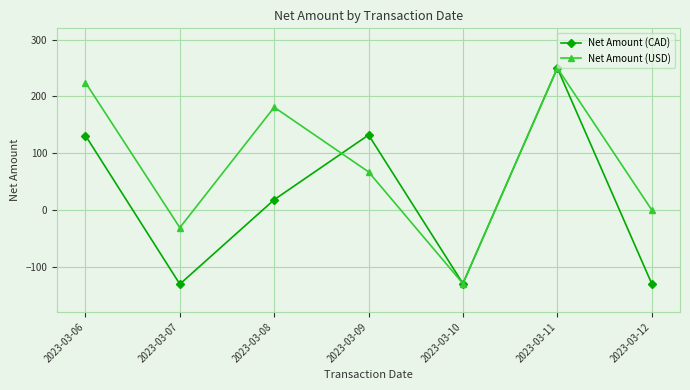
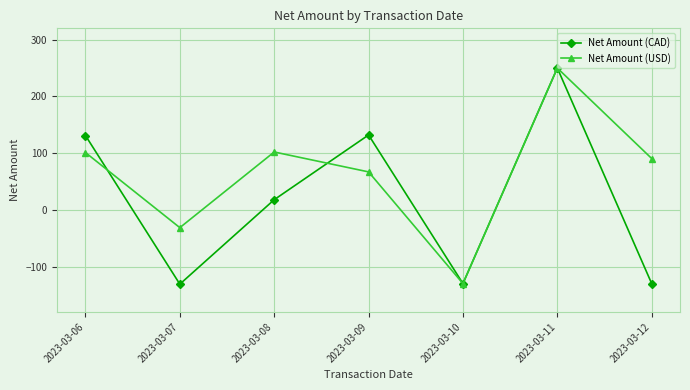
  {
    "Net Amount (CAD)": {
      "2023-03-06": 130,
      "2023-03-07": -130,
      "2023-03-08": 20,
      "2023-03-09": 130,
      "2023-03-12": -130
    },
    "Net Amount (USD)": {
-     "2023-03-06": 220,
+     "2023-03-06": 100,
      "2023-03-07": -30,
-     "2023-03-08": 180,
+     "2023-03-08": 100,
      "2023-03-09": 70,
-     "2023-03-12": 0
+     "2023-03-12": 90
    }
  }
